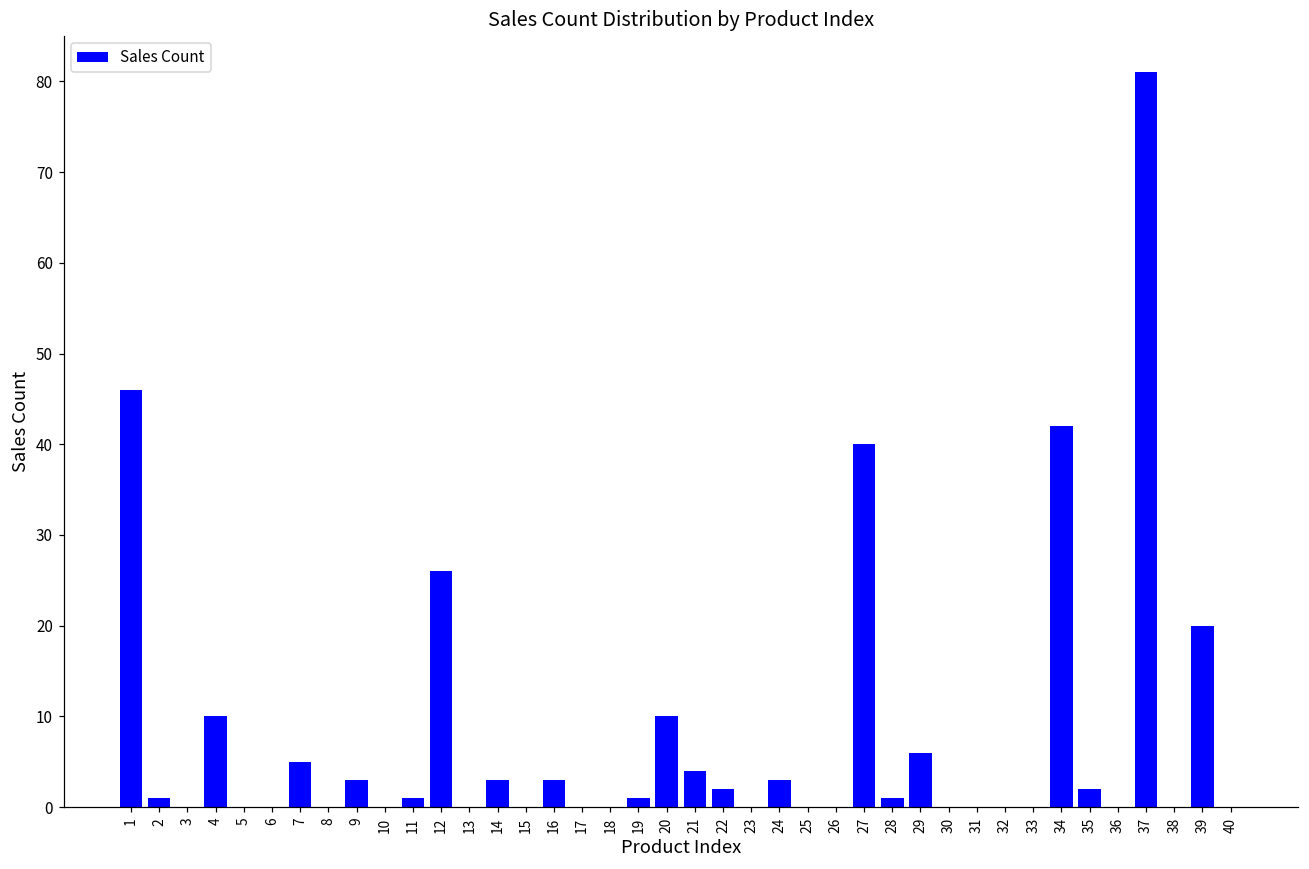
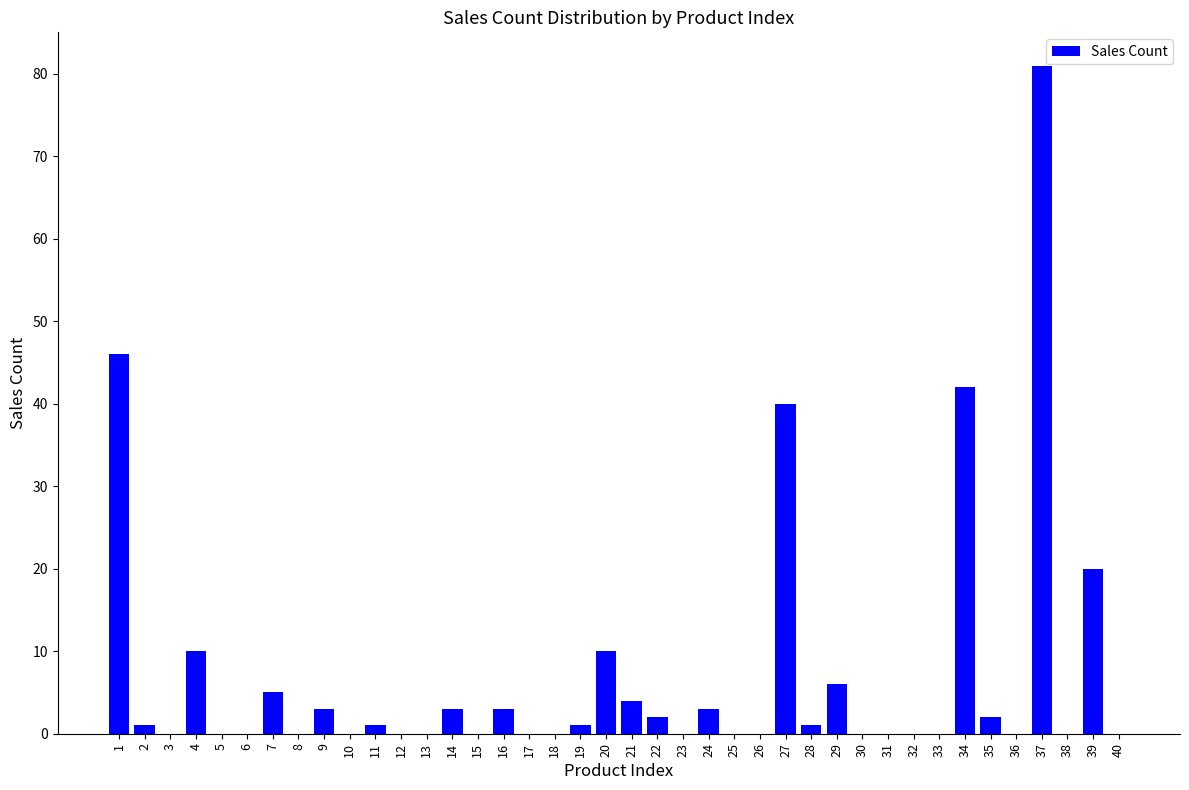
  {
    "1": 46,
    "2": 1,
    "3": 0,
    "4": 10,
    "5": 0,
    "6": 0,
    "7": 5,
    "8": 0,
    "9": 3,
    "10": 0,
    "11": 1,
-   "12": 26,
+   "12": 0,
    "13": 0,
    "14": 3,
    "15": 0,
    "16": 3,
    "17": 0,
    "18": 0,
    "19": 1,
    "20": 10,
    "21": 4,
    "22": 2,
    "23": 0,
    "24": 3,
    "25": 0,
    "26": 0,
    "27": 40,
    "28": 1,
    "29": 6,
    "30": 0,
    "31": 0,
    "32": 0,
    "33": 0,
    "34": 42,
    "35": 2,
    "36": 0,
    "37": 81,
    "38": 0,
    "39": 20,
    "40": 0
  }
